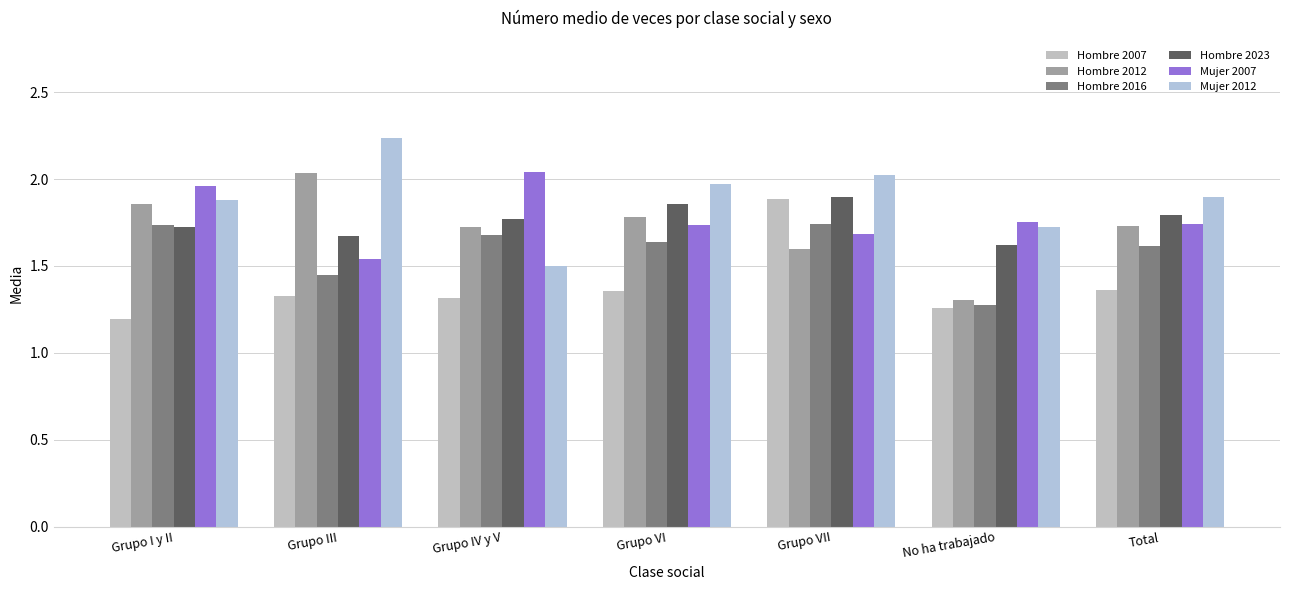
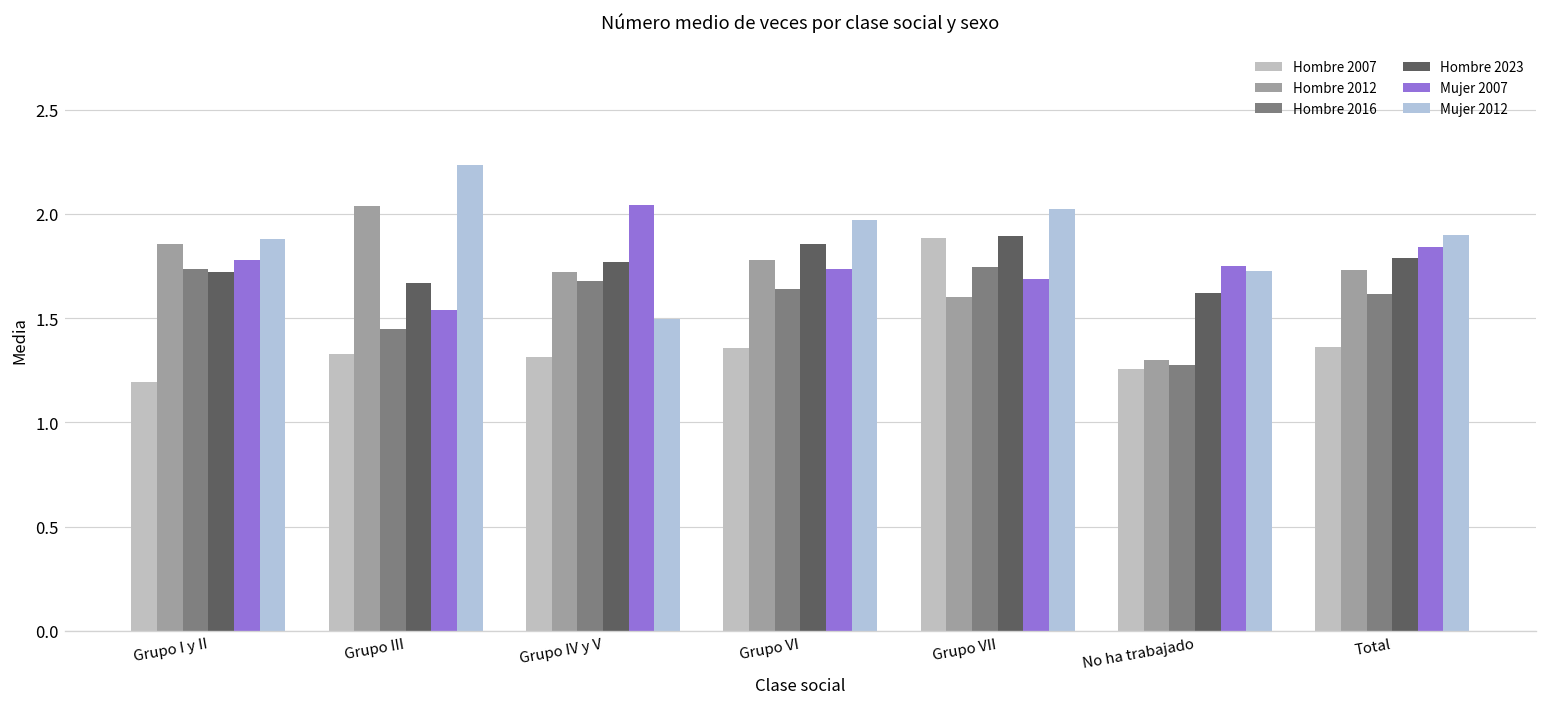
  {
    "Mujer 2007": {
-     "Grupo I y II": 1.96,
+     "Grupo I y II": 1.78,
      "Grupo III": 1.54,
      "Grupo IV y V": 2.04,
      "Grupo VI": 1.74,
      "Grupo VII": 1.69,
      "No ha trabajado": 1.75,
-     "Total": 1.74
+     "Total": 1.84
    }
  }
